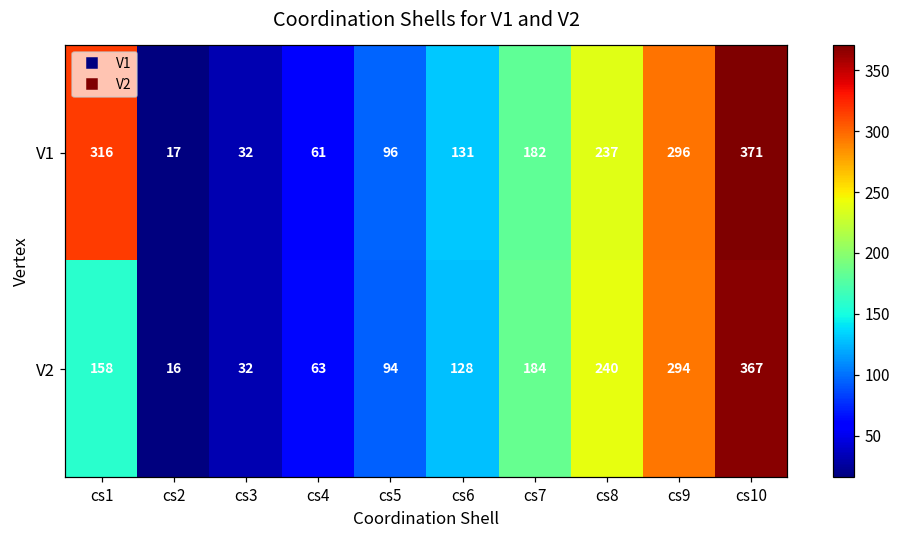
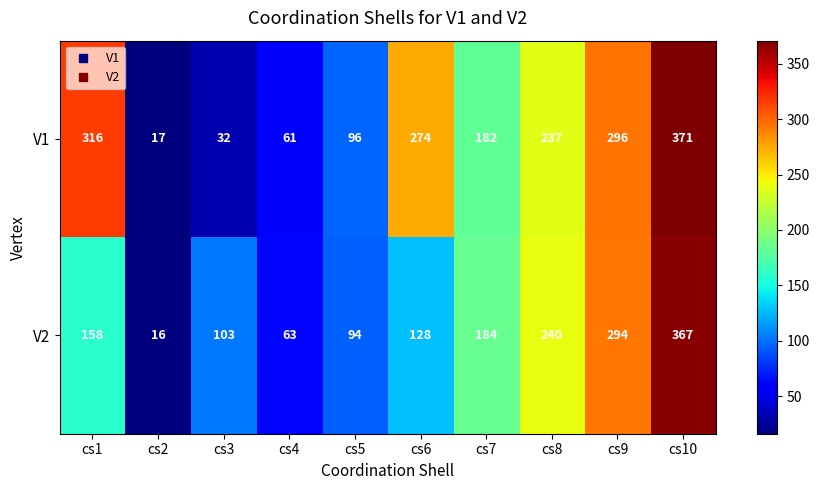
  {
    "V1": {
      "cs1": 316,
      "cs2": 17,
      "cs3": 32,
      "cs4": 61,
      "cs5": 96,
-     "cs6": 131,
+     "cs6": 274,
      "cs7": 182,
      "cs8": 237,
      "cs9": 296,
      "cs10": 371
    },
    "V2": {
      "cs1": 158,
      "cs2": 16,
-     "cs3": 32,
+     "cs3": 103,
      "cs4": 63,
      "cs5": 94,
      "cs6": 128,
      "cs7": 184,
      "cs8": 240,
      "cs9": 294,
      "cs10": 367
    }
  }
